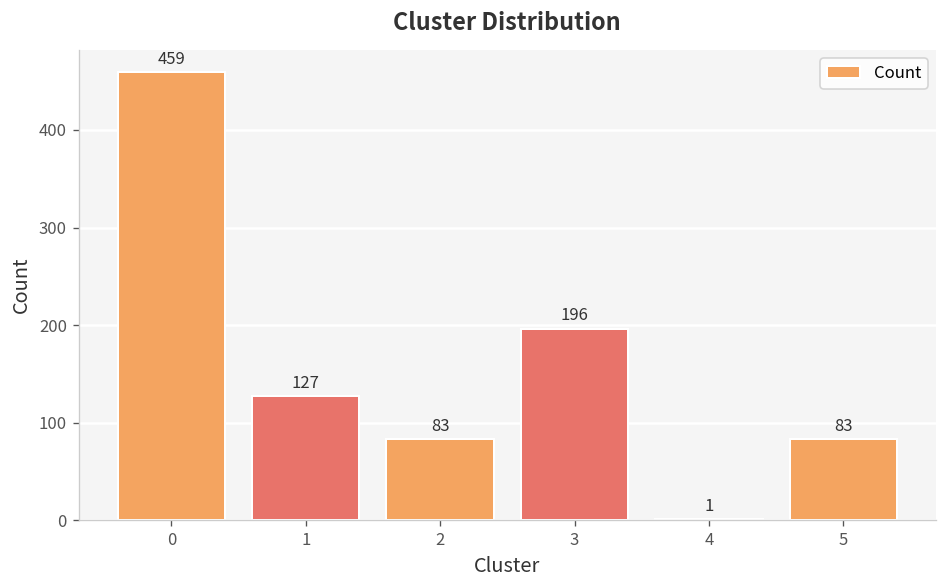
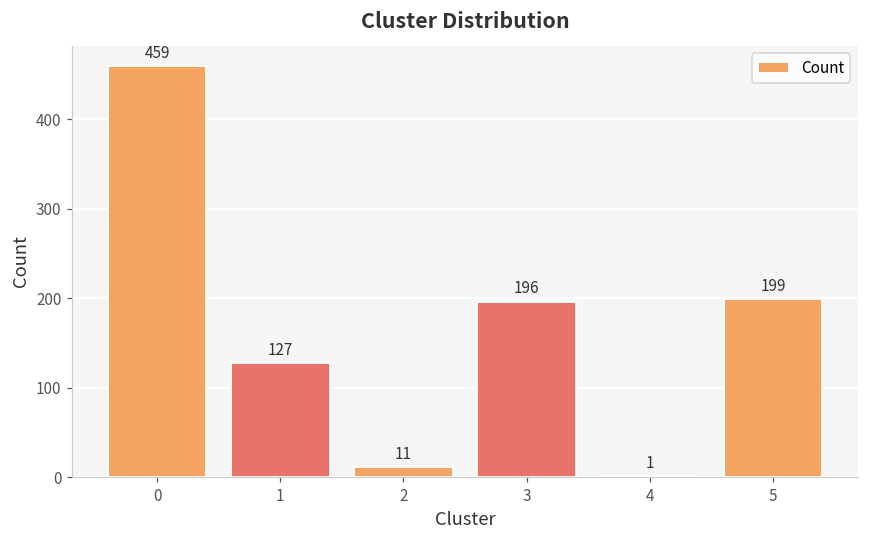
  {
    "0": 459,
    "1": 127,
-   "2": 83,
+   "2": 11,
    "3": 196,
    "4": 1,
-   "5": 83
+   "5": 199
  }
